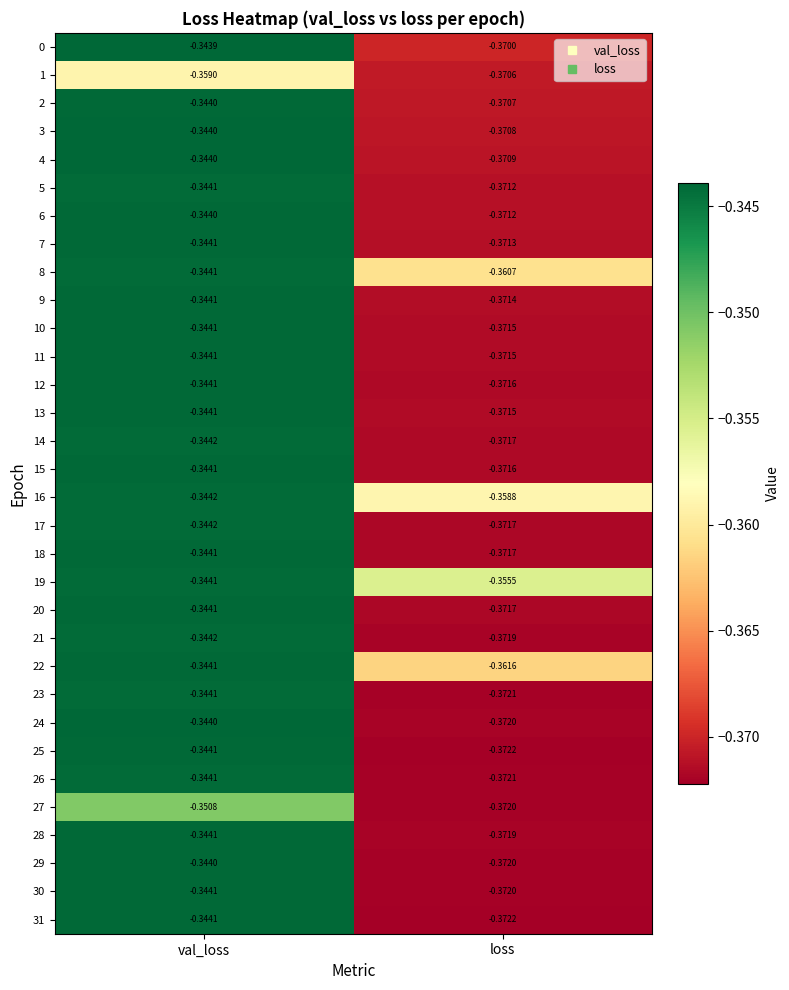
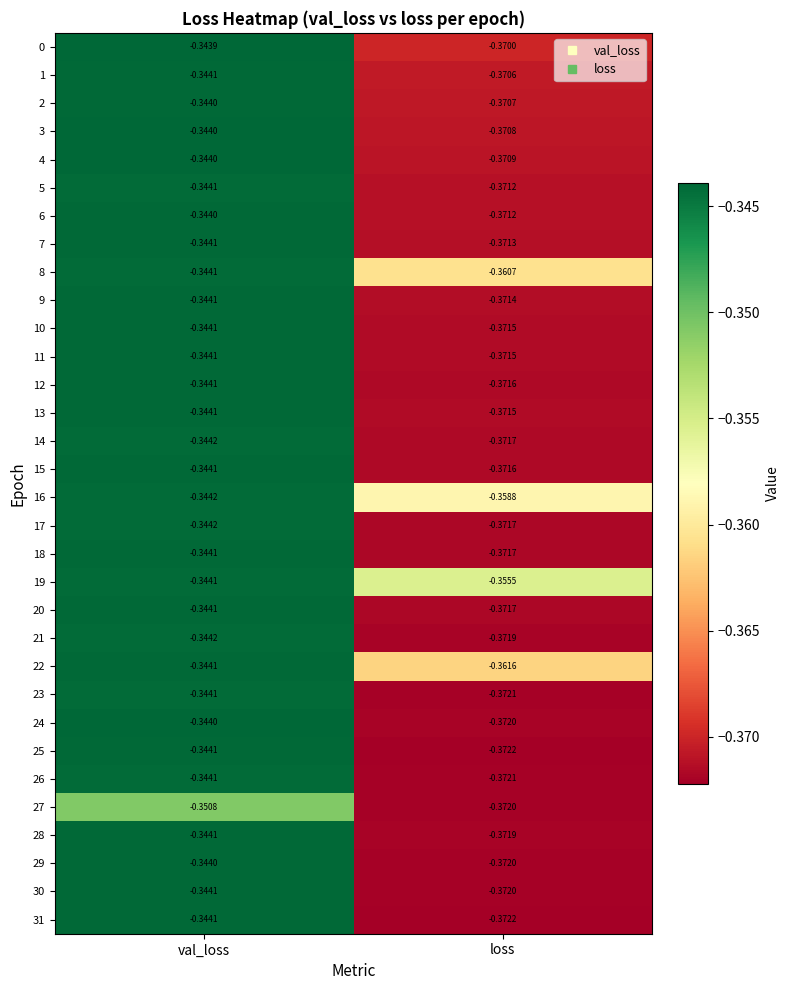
  {
    "0": {
      "val_loss": -0.3439,
      "loss": -0.3700
    },
    "1": {
-     "val_loss": -0.3590,
+     "val_loss": -0.3441,
      "loss": -0.3706
    },
    "2": {
      "val_loss": -0.3440,
      "loss": -0.3707
    },
    "3": {
      "val_loss": -0.3440,
      "loss": -0.3708
    },
    "4": {
      "val_loss": -0.3440,
      "loss": -0.3709
    },
    "5": {
      "val_loss": -0.3441,
      "loss": -0.3712
    },
    "6": {
      "val_loss": -0.3440,
      "loss": -0.3712
    },
    "7": {
      "val_loss": -0.3441,
      "loss": -0.3713
    },
    "8": {
      "val_loss": -0.3441,
      "loss": -0.3607
    },
    "9": {
      "val_loss": -0.3441,
      "loss": -0.3714
    },
    "10": {
      "val_loss": -0.3441,
      "loss": -0.3715
    },
    "11": {
      "val_loss": -0.3441,
      "loss": -0.3715
    },
    "12": {
      "val_loss": -0.3441,
      "loss": -0.3716
    },
    "13": {
      "val_loss": -0.3441,
      "loss": -0.3715
    },
    "14": {
      "val_loss": -0.3442,
      "loss": -0.3717
    },
    "15": {
      "val_loss": -0.3441,
      "loss": -0.3716
    },
    "16": {
      "val_loss": -0.3442,
      "loss": -0.3588
    },
    "17": {
      "val_loss": -0.3442,
      "loss": -0.3717
    },
    "18": {
      "val_loss": -0.3441,
      "loss": -0.3717
    },
    "19": {
      "val_loss": -0.3441,
      "loss": -0.3555
    },
    "20": {
      "val_loss": -0.3441,
      "loss": -0.3717
    },
    "21": {
      "val_loss": -0.3442,
      "loss": -0.3719
    },
    "22": {
      "val_loss": -0.3441,
      "loss": -0.3616
    },
    "23": {
      "val_loss": -0.3441,
      "loss": -0.3721
    },
    "24": {
      "val_loss": -0.3440,
      "loss": -0.3720
    },
    "25": {
      "val_loss": -0.3441,
      "loss": -0.3722
    },
    "26": {
      "val_loss": -0.3441,
      "loss": -0.3721
    },
    "27": {
      "val_loss": -0.3508,
      "loss": -0.3720
    },
    "28": {
      "val_loss": -0.3441,
      "loss": -0.3719
    },
    "29": {
      "val_loss": -0.3440,
      "loss": -0.3720
    },
    "30": {
      "val_loss": -0.3441,
      "loss": -0.3720
    },
    "31": {
      "val_loss": -0.3441,
      "loss": -0.3722
    }
  }
